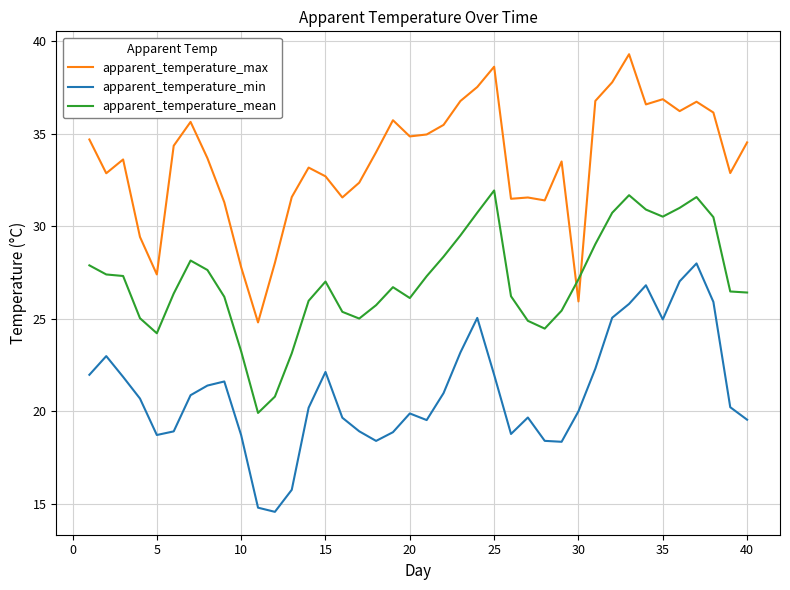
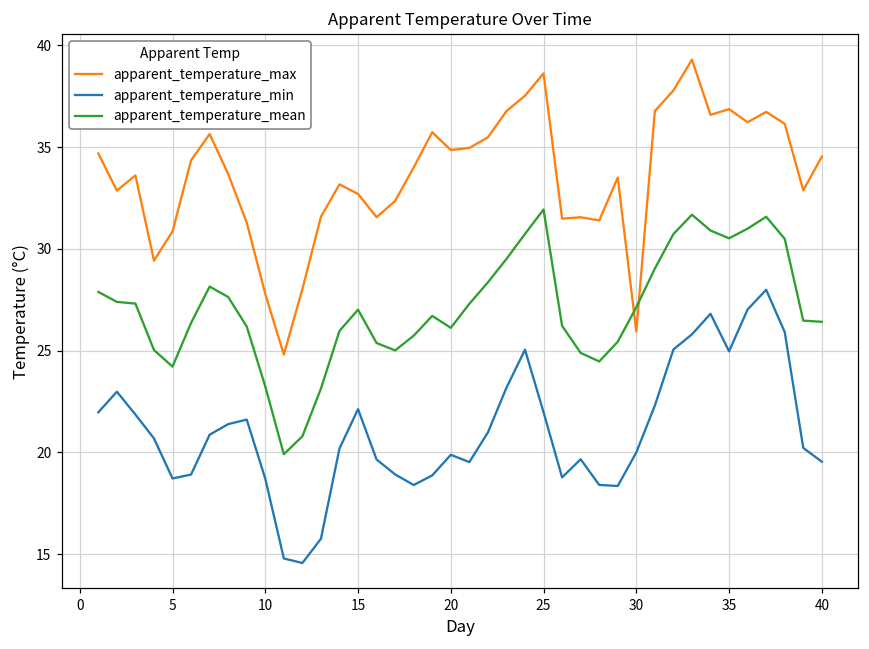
  {
    "apparent_temperature_max": {
-     "5": 27.4,
+     "5": 30.9,
      "10": 27.8,
      "15": 32.7,
      "20": 34.9,
      "25": 38.6,
      "30": 25.9,
      "35": 36.9,
      "40": 34.5
    },
    "apparent_temperature_min": {
      "5": 18.7,
      "10": 18.7,
      "15": 22.1,
      "20": 19.9,
      "25": 22.0,
      "30": 20.0,
      "35": 25.0,
      "40": 19.5
    },
    "apparent_temperature_mean": {
      "5": 24.2,
      "10": 23.2,
      "15": 27.0,
      "20": 26.1,
      "25": 31.9,
      "30": 27.1,
      "35": 30.5,
      "40": 26.4
    }
  }
